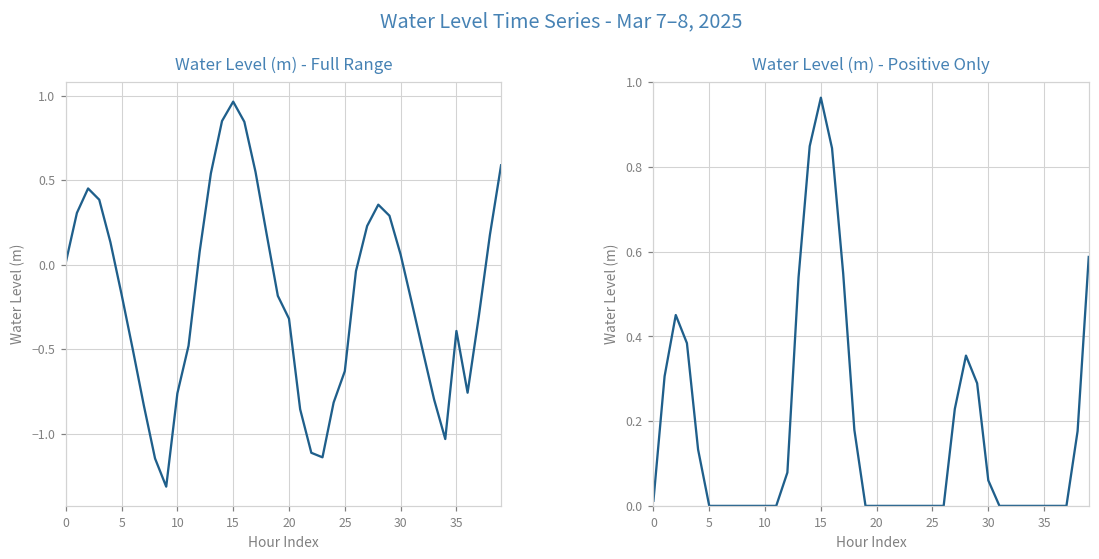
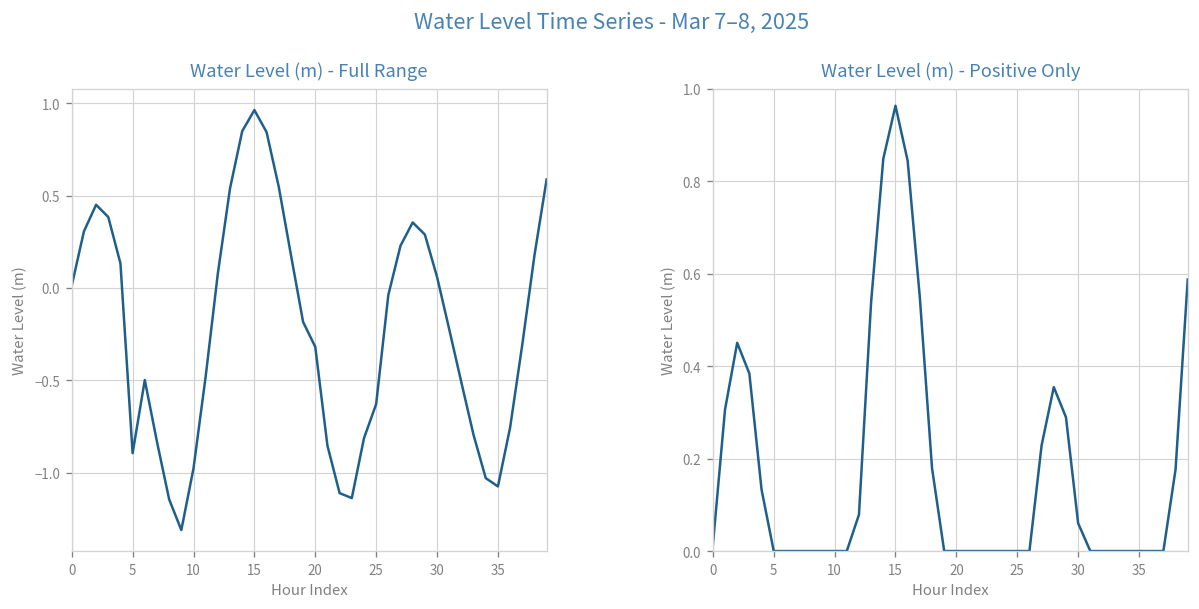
  {
    "Water Level (m) - Full Range": {
      "0": 0.01,
-     "5": -0.18,
-     "10": -0.76,
+     "5": -0.89,
+     "10": -0.98,
      "15": 0.96,
      "20": -0.32,
      "25": -0.63,
      "30": 0.06,
-     "35": -0.39
+     "35": -1.08
    },
    "Water Level (m) - Positive Only": {
      "0": 0.01,
      "5": 0.00,
      "10": 0.00,
      "15": 0.96,
      "20": 0.00,
      "25": 0.00,
      "30": 0.06,
      "35": 0.00
    }
  }
